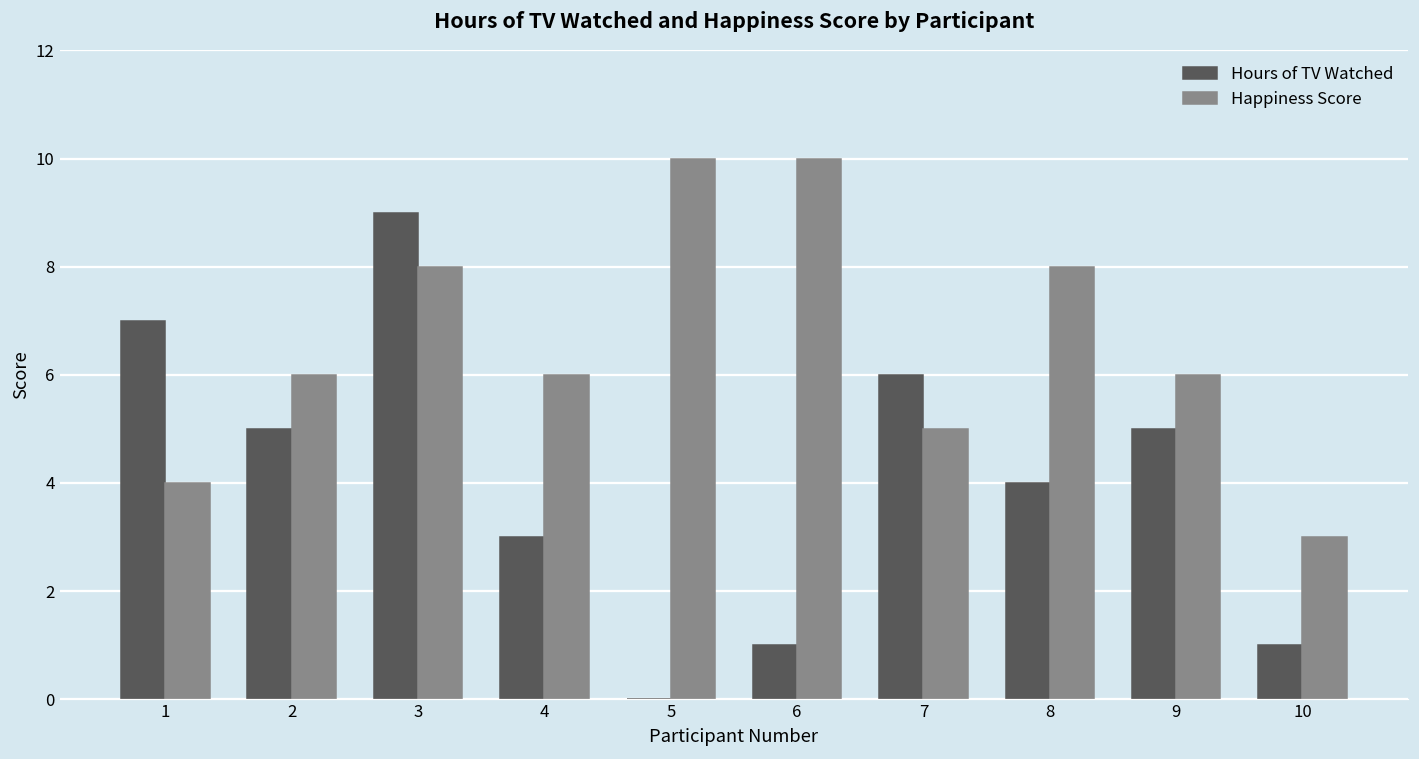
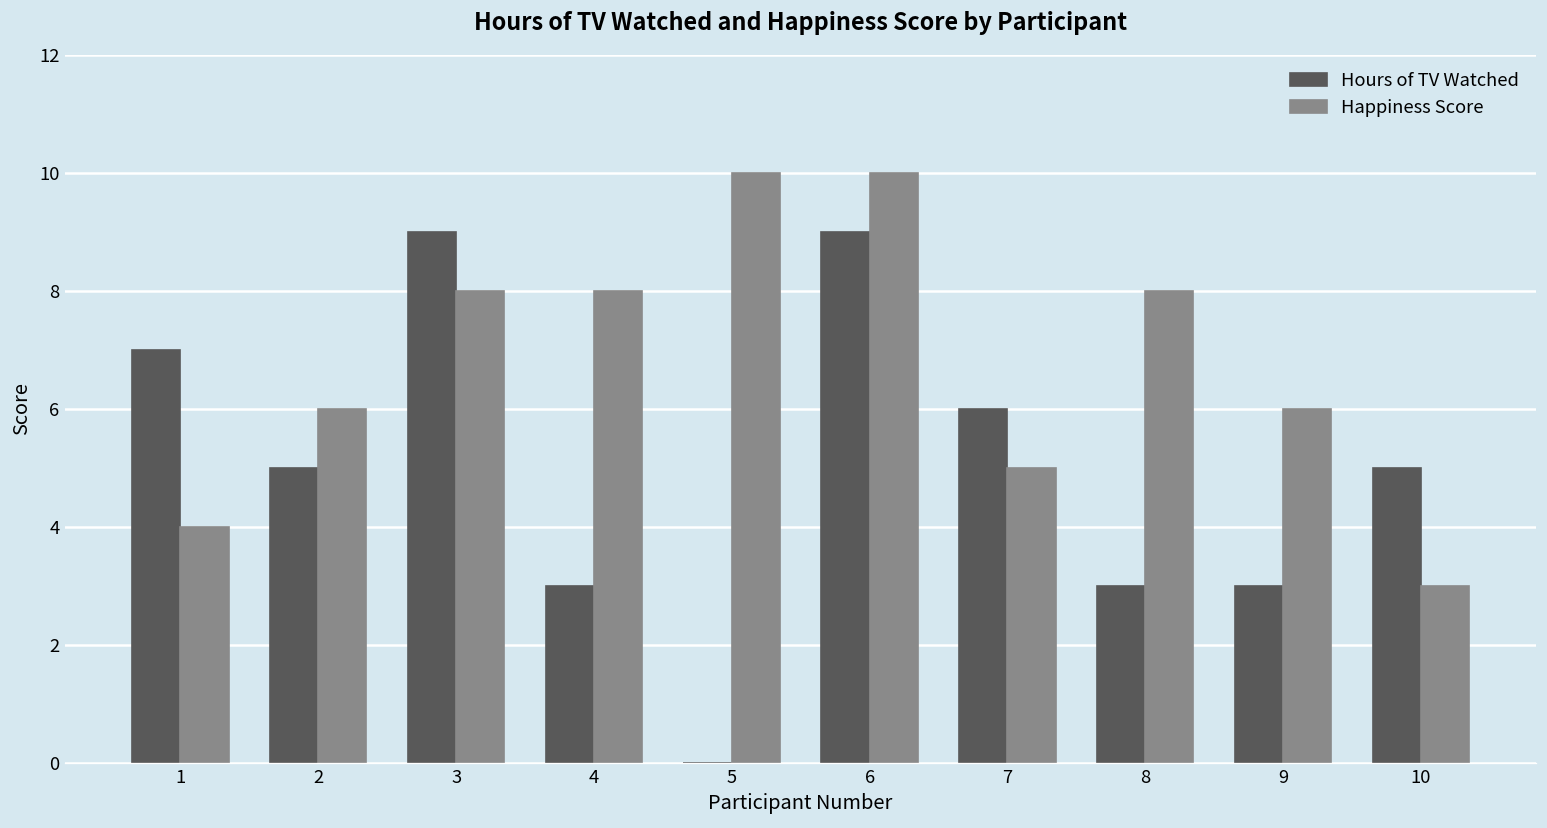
  {
    "Hours of TV Watched": {
      "1": 7,
      "2": 5,
      "3": 9,
      "4": 3,
      "5": 0,
-     "6": 1,
+     "6": 9,
      "7": 6,
-     "8": 4,
-     "9": 5,
-     "10": 1
+     "8": 3,
+     "9": 3,
+     "10": 5
    },
    "Happiness Score": {
      "1": 4,
      "2": 6,
      "3": 8,
-     "4": 6,
+     "4": 8,
      "5": 10,
      "6": 10,
      "7": 5,
      "8": 8,
      "9": 6,
      "10": 3
    }
  }
